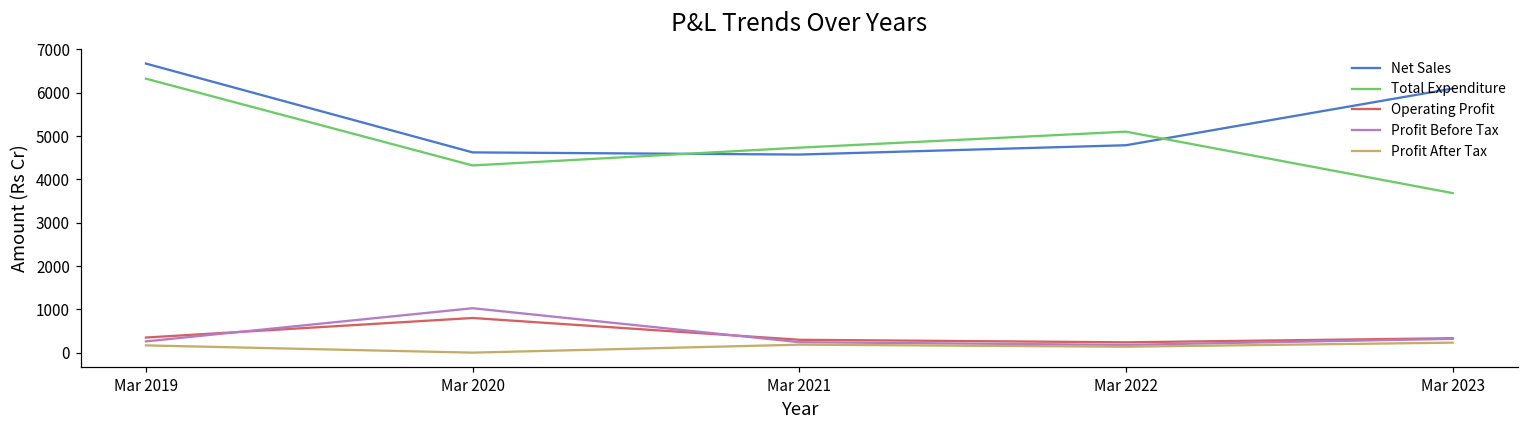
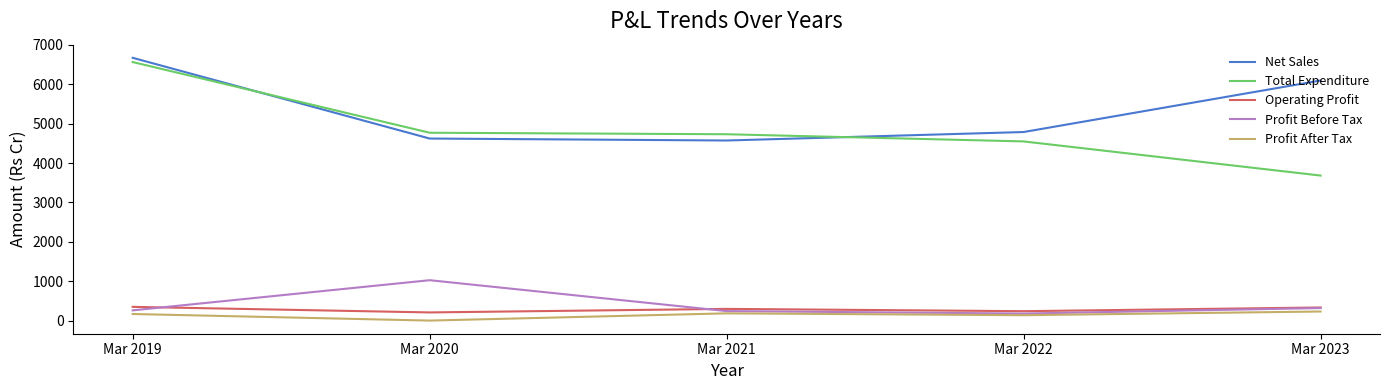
  {
    "Net Sales": {
      "Mar 2019": 6700,
      "Mar 2020": 4600,
      "Mar 2021": 4600,
      "Mar 2022": 4800,
      "Mar 2023": 6100
    },
    "Total Expenditure": {
-     "Mar 2019": 6300,
-     "Mar 2020": 4300,
+     "Mar 2019": 6600,
+     "Mar 2020": 4800,
      "Mar 2021": 4700,
-     "Mar 2022": 5100,
+     "Mar 2022": 4500,
      "Mar 2023": 3700
    },
    "Operating Profit": {
      "Mar 2019": 300,
-     "Mar 2020": 800
+     "Mar 2020": 200
    },
    "Profit Before Tax": {
      "Mar 2019": 300,
      "Mar 2020": 1000
    },
    "Profit After Tax": {
      "Mar 2019": 200,
      "Mar 2020": 0,
      "Mar 2023": 200
    }
  }
